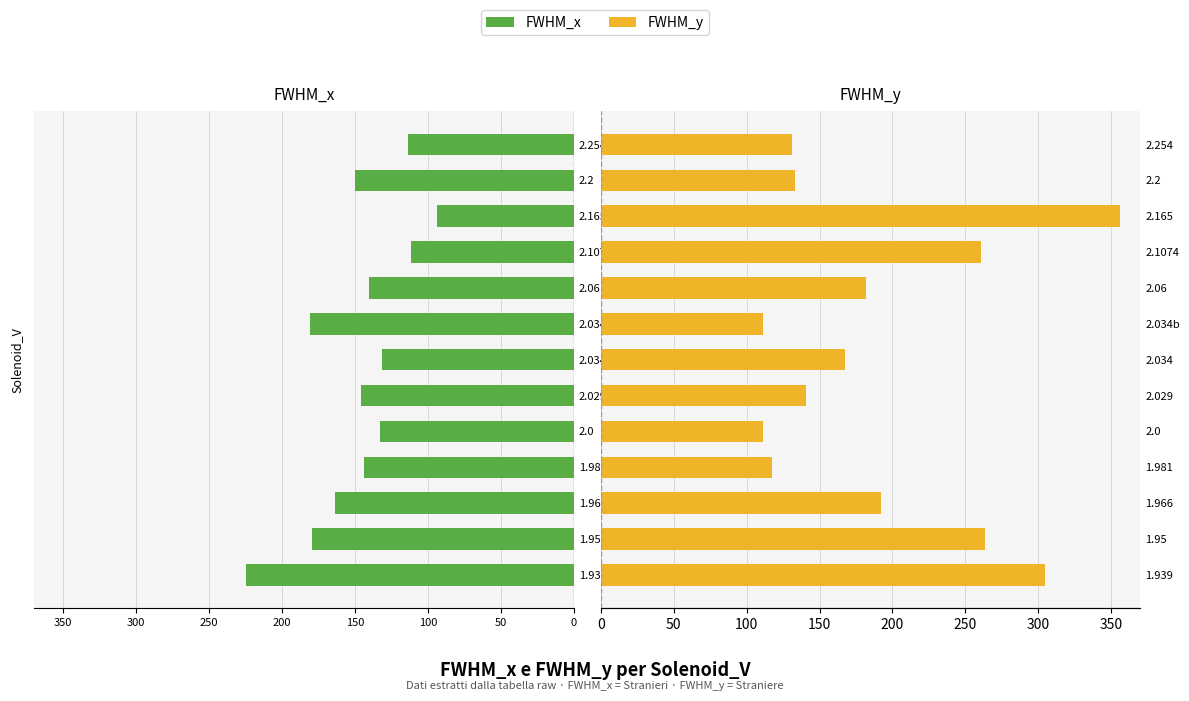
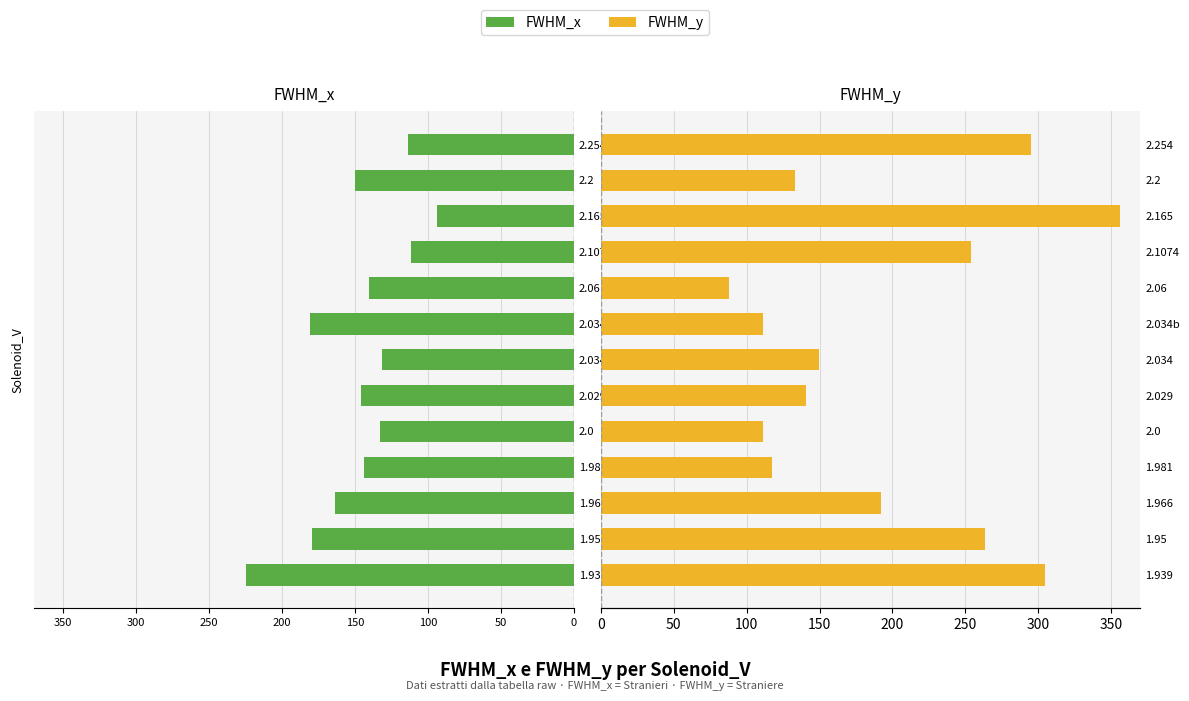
  {
    "FWHM_y": {
-     "2.254": 131,
+     "2.254": 295,
      "2.2": 133,
      "2.165": 356,
-     "2.1074": 260,
-     "2.06": 182,
+     "2.1074": 254,
+     "2.06": 88,
      "2.034b": 111,
-     "2.034": 167,
+     "2.034": 150,
      "2.029": 141,
      "2.0": 111,
      "1.981": 117,
      "1.966": 192,
      "1.95": 263,
      "1.939": 305
    }
  }
